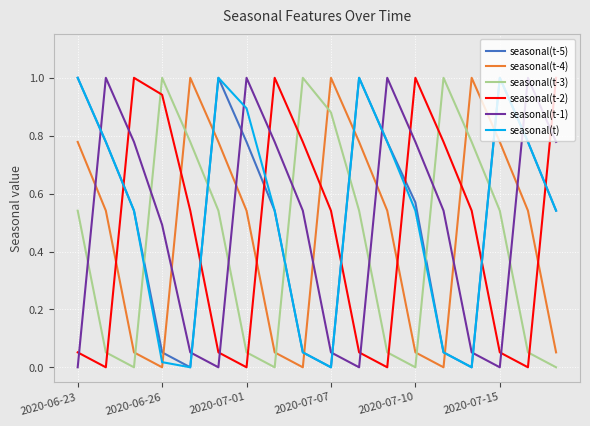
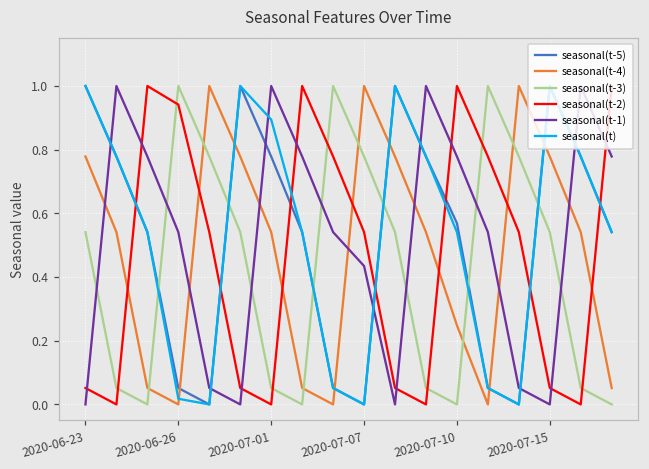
  {
    "seasonal(t-5)": {
      "2020-06-26": 0.05,
      "2020-07-01": 0.78,
      "2020-07-10": 0.57
    },
    "seasonal(t-4)": {
      "2020-06-23": 0.78,
      "2020-06-26": 0.00,
      "2020-07-01": 0.54,
      "2020-07-07": 1.00,
-     "2020-07-10": 0.05,
+     "2020-07-10": 0.25,
      "2020-07-15": 0.78
    },
    "seasonal(t-3)": {
      "2020-06-23": 0.54,
      "2020-06-26": 1.00,
      "2020-07-01": 0.05,
-     "2020-07-07": 0.88,
+     "2020-07-07": 0.78,
      "2020-07-10": 0.00,
      "2020-07-15": 0.54
    },
    "seasonal(t-2)": {
      "2020-06-23": 0.05,
      "2020-06-26": 0.94,
      "2020-07-01": 0.00,
      "2020-07-07": 0.54,
      "2020-07-10": 1.00,
      "2020-07-15": 0.05
    },
    "seasonal(t-1)": {
      "2020-06-23": 0.00,
-     "2020-06-26": 0.49,
+     "2020-06-26": 0.54,
      "2020-07-01": 1.00,
-     "2020-07-07": 0.05,
+     "2020-07-07": 0.43,
      "2020-07-10": 0.78,
      "2020-07-15": 0.00
    },
    "seasonal(t)": {
      "2020-06-26": 0.02,
      "2020-07-01": 0.89,
      "2020-07-10": 0.54
    }
  }
